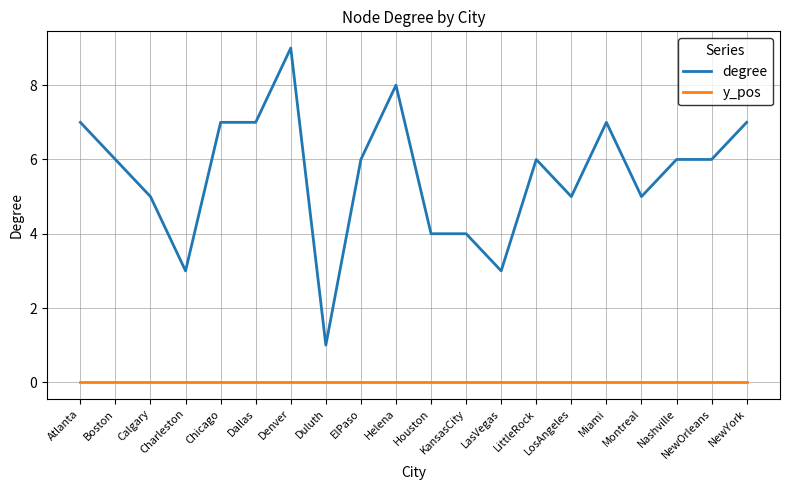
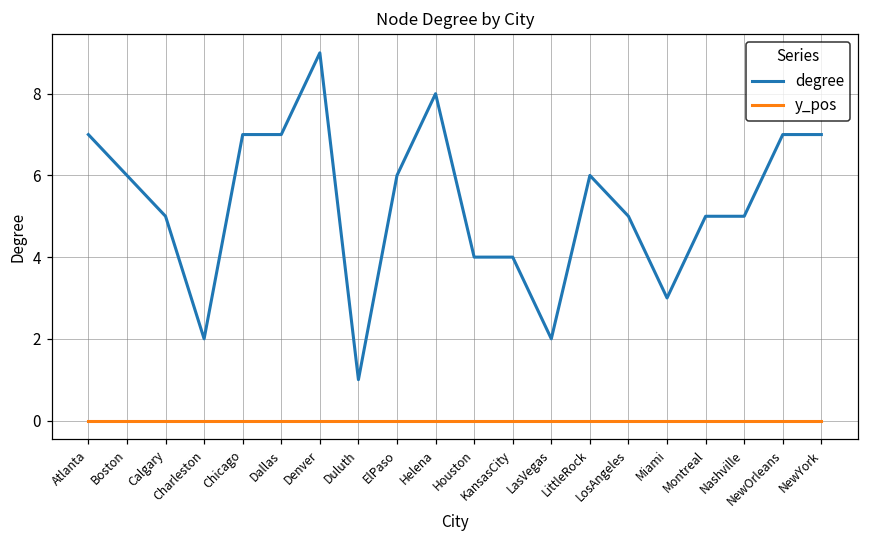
  {
    "degree": {
      "Atlanta": 7,
      "Boston": 6,
      "Calgary": 5,
-     "Charleston": 3,
+     "Charleston": 2,
      "Chicago": 7,
      "Dallas": 7,
      "Denver": 9,
      "Duluth": 1,
      "ElPaso": 6,
      "Helena": 8,
      "Houston": 4,
      "KansasCity": 4,
-     "LasVegas": 3,
+     "LasVegas": 2,
      "LittleRock": 6,
      "LosAngeles": 5,
-     "Miami": 7,
+     "Miami": 3,
      "Montreal": 5,
-     "Nashville": 6,
-     "NewOrleans": 6,
+     "Nashville": 5,
+     "NewOrleans": 7,
      "NewYork": 7
    },
    "y_pos": {
      "Atlanta": 0,
      "Boston": 0,
      "Calgary": 0,
      "Charleston": 0,
      "Chicago": 0,
      "Dallas": 0,
      "Denver": 0,
      "Duluth": 0,
      "ElPaso": 0,
      "Helena": 0,
      "Houston": 0,
      "KansasCity": 0,
      "LasVegas": 0,
      "LittleRock": 0,
      "LosAngeles": 0,
      "Miami": 0,
      "Montreal": 0,
      "Nashville": 0,
      "NewOrleans": 0,
      "NewYork": 0
    }
  }
